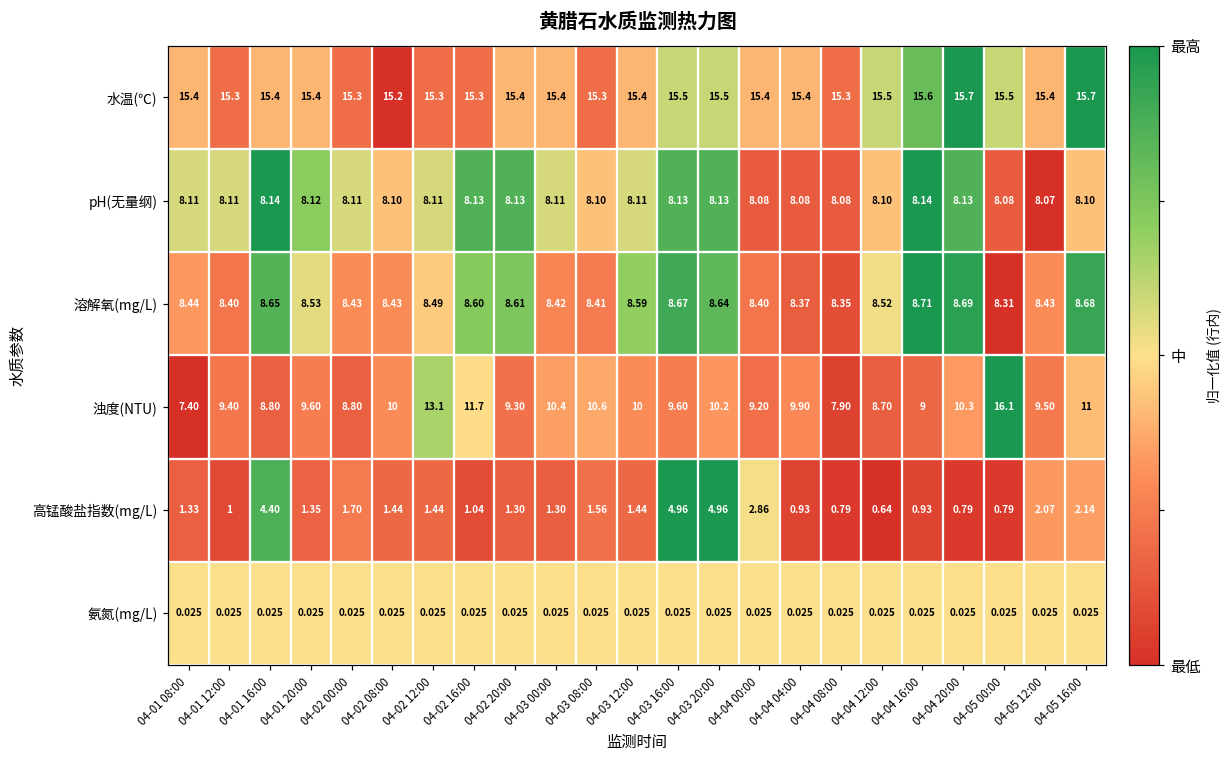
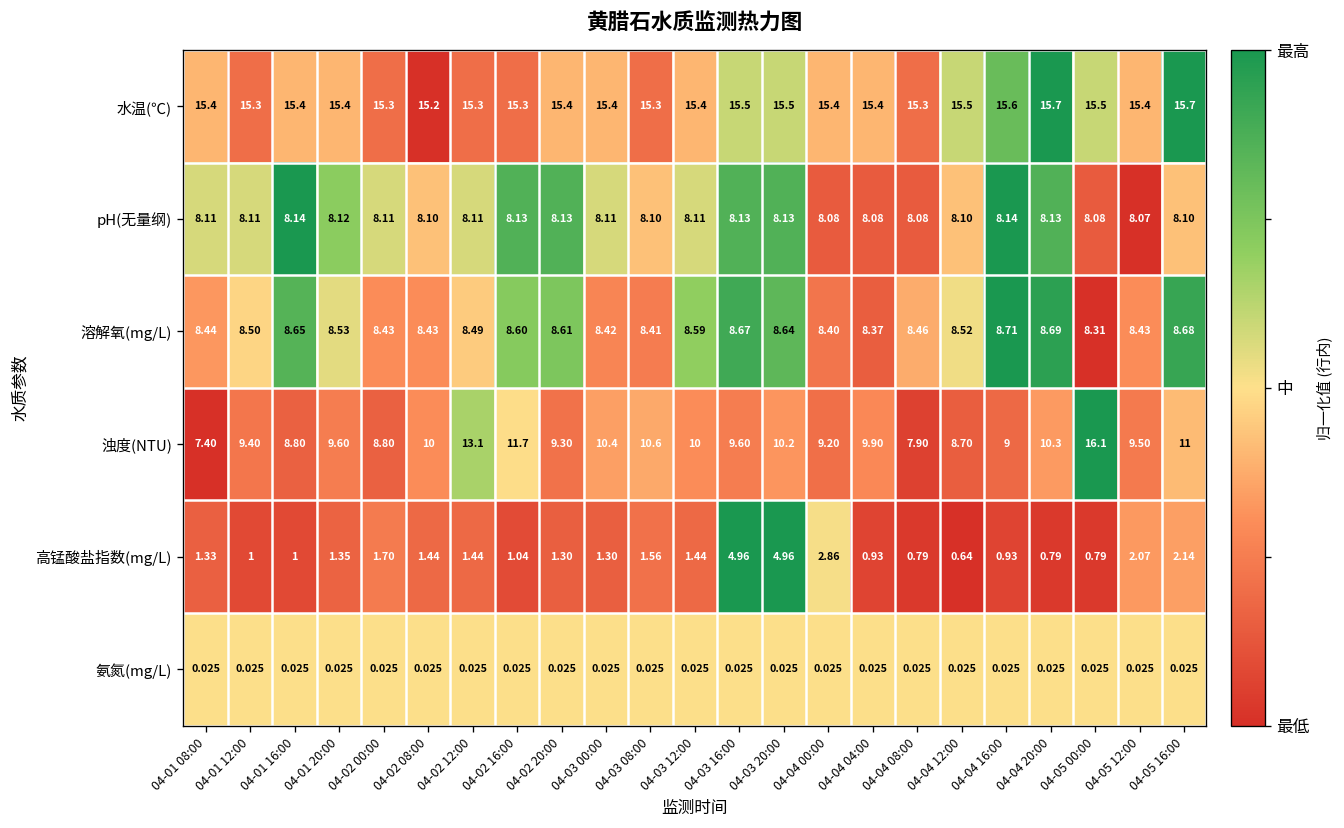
  {
    "水温(℃)": {
      "04-01 08:00": 15.4,
      "04-01 12:00": 15.3,
      "04-01 16:00": 15.4,
      "04-01 20:00": 15.4,
      "04-02 00:00": 15.3,
      "04-02 08:00": 15.2,
      "04-02 12:00": 15.3,
      "04-02 16:00": 15.3,
      "04-02 20:00": 15.4,
      "04-03 00:00": 15.4,
      "04-03 08:00": 15.3,
      "04-03 12:00": 15.4,
      "04-03 16:00": 15.5,
      "04-03 20:00": 15.5,
      "04-04 00:00": 15.4,
      "04-04 04:00": 15.4,
      "04-04 08:00": 15.3,
      "04-04 12:00": 15.5,
      "04-04 16:00": 15.6,
      "04-04 20:00": 15.7,
      "04-05 00:00": 15.5,
      "04-05 12:00": 15.4,
      "04-05 16:00": 15.7
    },
    "pH(无量纲)": {
      "04-01 08:00": 8.11,
      "04-01 12:00": 8.11,
      "04-01 16:00": 8.14,
      "04-01 20:00": 8.12,
      "04-02 00:00": 8.11,
      "04-02 08:00": 8.10,
      "04-02 12:00": 8.11,
      "04-02 16:00": 8.13,
      "04-02 20:00": 8.13,
      "04-03 00:00": 8.11,
      "04-03 08:00": 8.10,
      "04-03 12:00": 8.11,
      "04-03 16:00": 8.13,
      "04-03 20:00": 8.13,
      "04-04 00:00": 8.08,
      "04-04 04:00": 8.08,
      "04-04 08:00": 8.08,
      "04-04 12:00": 8.10,
      "04-04 16:00": 8.14,
      "04-04 20:00": 8.13,
      "04-05 00:00": 8.08,
      "04-05 12:00": 8.07,
      "04-05 16:00": 8.10
    },
    "溶解氧(mg/L)": {
      "04-01 08:00": 8.44,
-     "04-01 12:00": 8.40,
+     "04-01 12:00": 8.50,
      "04-01 16:00": 8.65,
      "04-01 20:00": 8.53,
      "04-02 00:00": 8.43,
      "04-02 08:00": 8.43,
      "04-02 12:00": 8.49,
      "04-02 16:00": 8.60,
      "04-02 20:00": 8.61,
      "04-03 00:00": 8.42,
      "04-03 08:00": 8.41,
      "04-03 12:00": 8.59,
      "04-03 16:00": 8.67,
      "04-03 20:00": 8.64,
      "04-04 00:00": 8.40,
      "04-04 04:00": 8.37,
-     "04-04 08:00": 8.35,
+     "04-04 08:00": 8.46,
      "04-04 12:00": 8.52,
      "04-04 16:00": 8.71,
      "04-04 20:00": 8.69,
      "04-05 00:00": 8.31,
      "04-05 12:00": 8.43,
      "04-05 16:00": 8.68
    },
    "浊度(NTU)": {
      "04-01 08:00": 7.40,
      "04-01 12:00": 9.40,
      "04-01 16:00": 8.80,
      "04-01 20:00": 9.60,
      "04-02 00:00": 8.80,
      "04-02 08:00": 10,
      "04-02 12:00": 13.1,
      "04-02 16:00": 11.7,
      "04-02 20:00": 9.30,
      "04-03 00:00": 10.4,
      "04-03 08:00": 10.6,
      "04-03 12:00": 10,
      "04-03 16:00": 9.60,
      "04-03 20:00": 10.2,
      "04-04 00:00": 9.20,
      "04-04 04:00": 9.90,
      "04-04 08:00": 7.90,
      "04-04 12:00": 8.70,
      "04-04 16:00": 9,
      "04-04 20:00": 10.3,
      "04-05 00:00": 16.1,
      "04-05 12:00": 9.50,
      "04-05 16:00": 11
    },
    "高锰酸盐指数(mg/L)": {
      "04-01 08:00": 1.33,
      "04-01 12:00": 1,
-     "04-01 16:00": 4.40,
+     "04-01 16:00": 1,
      "04-01 20:00": 1.35,
      "04-02 00:00": 1.70,
      "04-02 08:00": 1.44,
      "04-02 12:00": 1.44,
      "04-02 16:00": 1.04,
      "04-02 20:00": 1.30,
      "04-03 00:00": 1.30,
      "04-03 08:00": 1.56,
      "04-03 12:00": 1.44,
      "04-03 16:00": 4.96,
      "04-03 20:00": 4.96,
      "04-04 00:00": 2.86,
      "04-04 04:00": 0.93,
      "04-04 08:00": 0.79,
      "04-04 12:00": 0.64,
      "04-04 16:00": 0.93,
      "04-04 20:00": 0.79,
      "04-05 00:00": 0.79,
      "04-05 12:00": 2.07,
      "04-05 16:00": 2.14
    },
    "氨氮(mg/L)": {
      "04-01 08:00": 0.025,
      "04-01 12:00": 0.025,
      "04-01 16:00": 0.025,
      "04-01 20:00": 0.025,
      "04-02 00:00": 0.025,
      "04-02 08:00": 0.025,
      "04-02 12:00": 0.025,
      "04-02 16:00": 0.025,
      "04-02 20:00": 0.025,
      "04-03 00:00": 0.025,
      "04-03 08:00": 0.025,
      "04-03 12:00": 0.025,
      "04-03 16:00": 0.025,
      "04-03 20:00": 0.025,
      "04-04 00:00": 0.025,
      "04-04 04:00": 0.025,
      "04-04 08:00": 0.025,
      "04-04 12:00": 0.025,
      "04-04 16:00": 0.025,
      "04-04 20:00": 0.025,
      "04-05 00:00": 0.025,
      "04-05 12:00": 0.025,
      "04-05 16:00": 0.025
    }
  }
